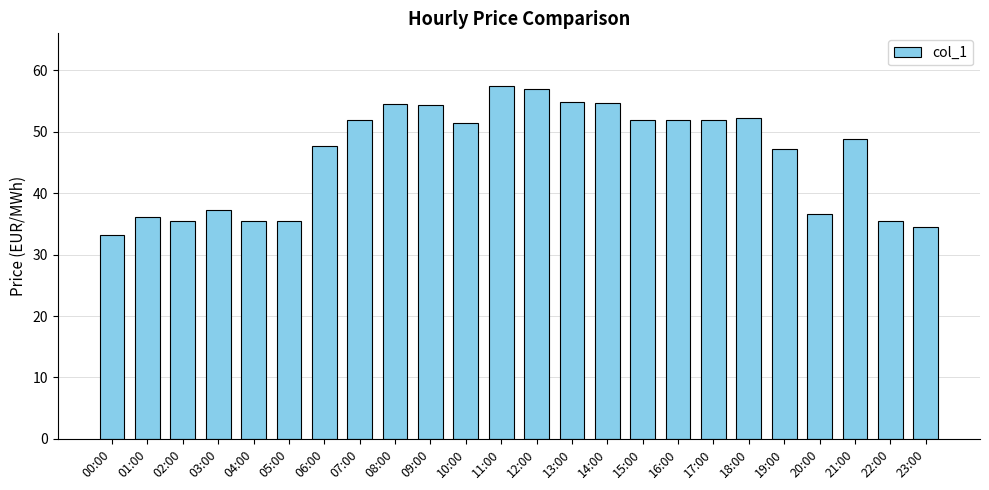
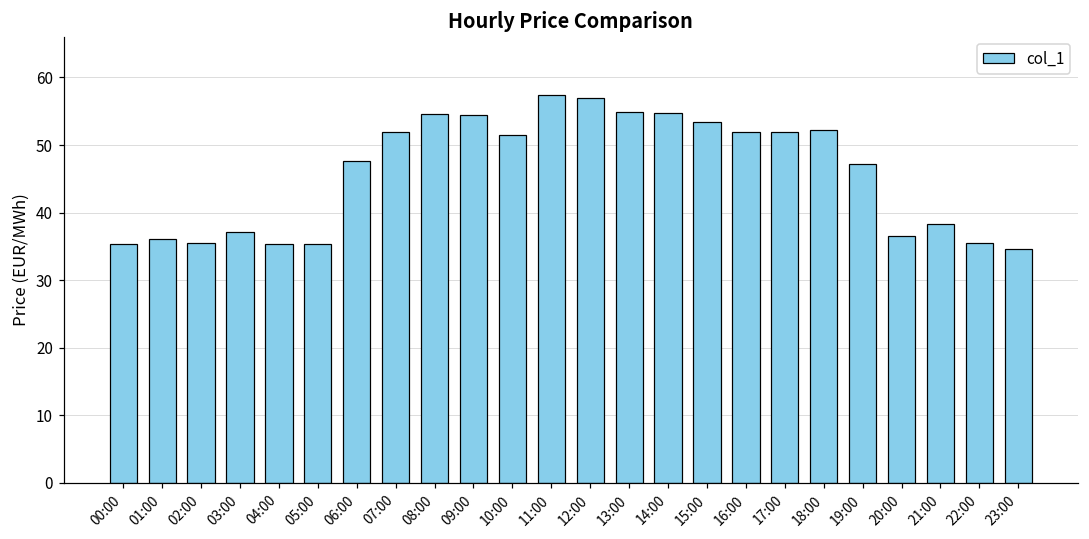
  {
-   "00:00": 33,
+   "00:00": 35,
    "01:00": 36,
    "02:00": 36,
    "03:00": 37,
    "04:00": 35,
    "05:00": 35,
    "06:00": 48,
    "07:00": 52,
    "08:00": 55,
    "09:00": 54,
    "10:00": 51,
    "11:00": 57,
    "12:00": 57,
    "13:00": 55,
    "14:00": 55,
-   "15:00": 52,
+   "15:00": 53,
    "16:00": 52,
    "17:00": 52,
    "18:00": 52,
    "19:00": 47,
    "20:00": 37,
-   "21:00": 49,
+   "21:00": 38,
    "22:00": 35,
    "23:00": 35
  }
